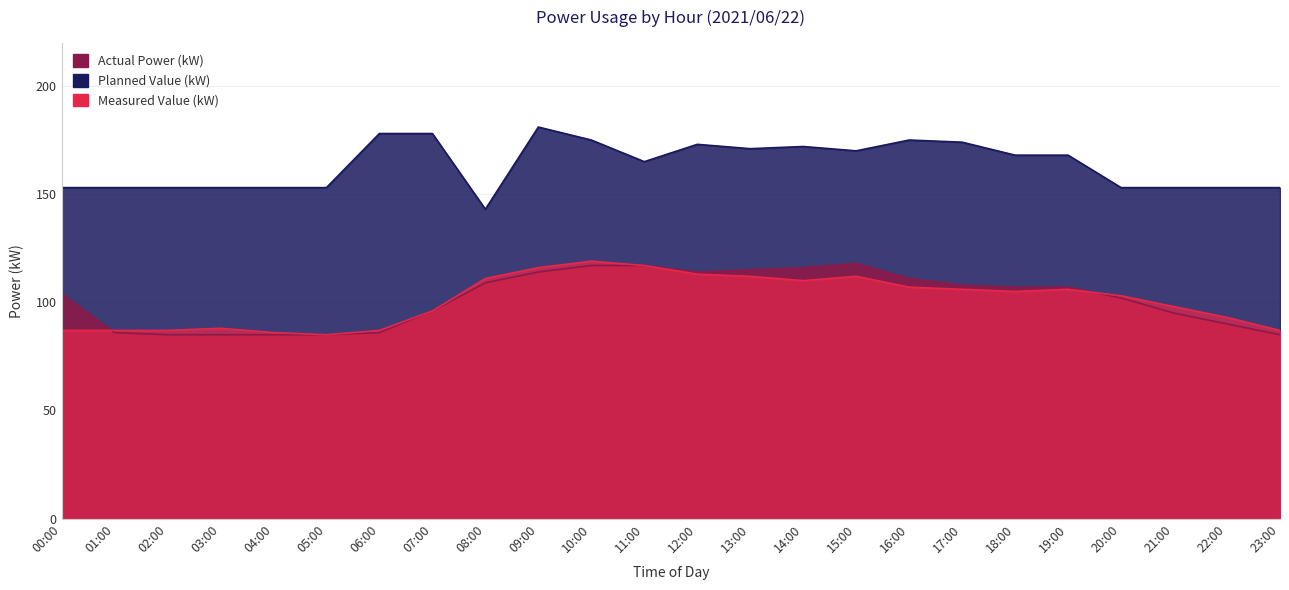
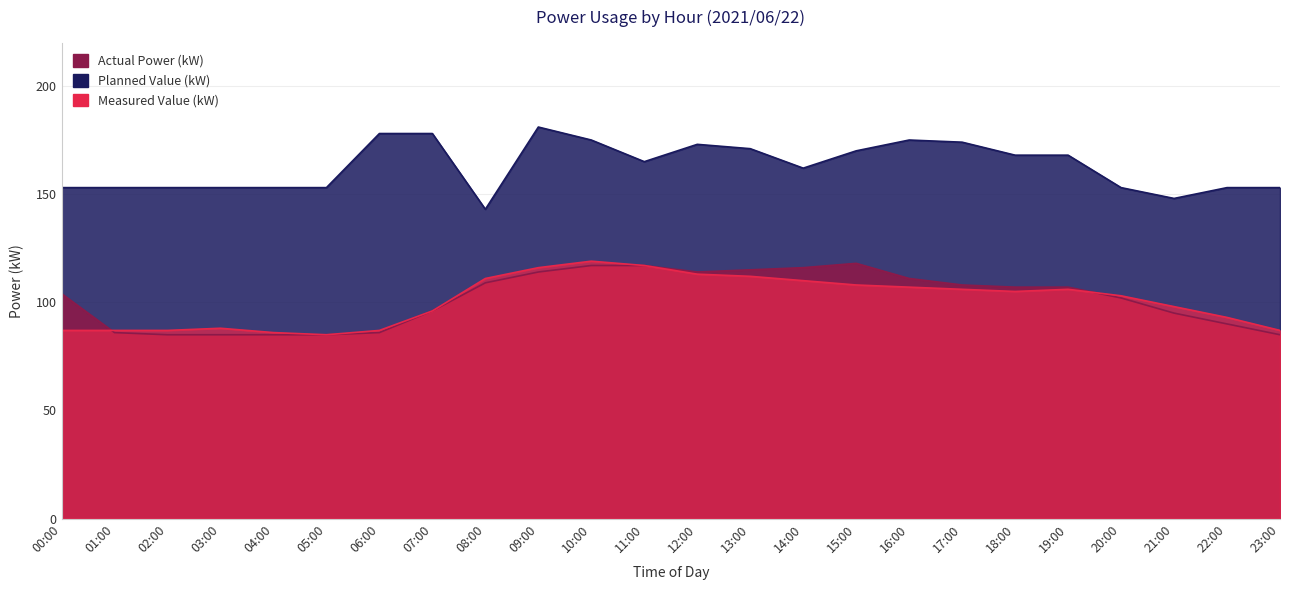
  {
    "Planned Value (kW)": {
      "00:00": 153,
      "01:00": 153,
      "02:00": 153,
      "03:00": 153,
      "04:00": 153,
      "05:00": 153,
      "06:00": 178,
      "07:00": 178,
      "08:00": 143,
      "09:00": 181,
      "10:00": 175,
      "11:00": 165,
      "12:00": 173,
      "13:00": 171,
-     "14:00": 172,
+     "14:00": 162,
      "15:00": 170,
      "16:00": 175,
      "17:00": 174,
      "18:00": 168,
      "19:00": 168,
      "20:00": 153,
-     "21:00": 153,
+     "21:00": 148,
      "22:00": 153,
      "23:00": 153
    },
    "Actual Power (kW)": {
      "00:00": 104,
      "02:00": 85,
      "03:00": 85,
      "08:00": 109,
      "09:00": 114,
      "10:00": 117,
      "13:00": 115,
      "14:00": 116,
      "15:00": 118,
      "16:00": 111,
      "17:00": 108,
      "18:00": 107,
      "21:00": 95,
      "22:00": 90,
      "23:00": 85
    },
    "Measured Value (kW)": {
      "00:00": 87,
      "02:00": 87,
      "03:00": 88,
      "08:00": 111,
      "09:00": 116,
      "10:00": 119,
      "13:00": 112,
      "14:00": 110,
-     "15:00": 112,
+     "15:00": 108,
      "16:00": 107,
      "17:00": 106,
      "18:00": 105,
      "21:00": 98,
      "22:00": 93,
      "23:00": 87
    }
  }
